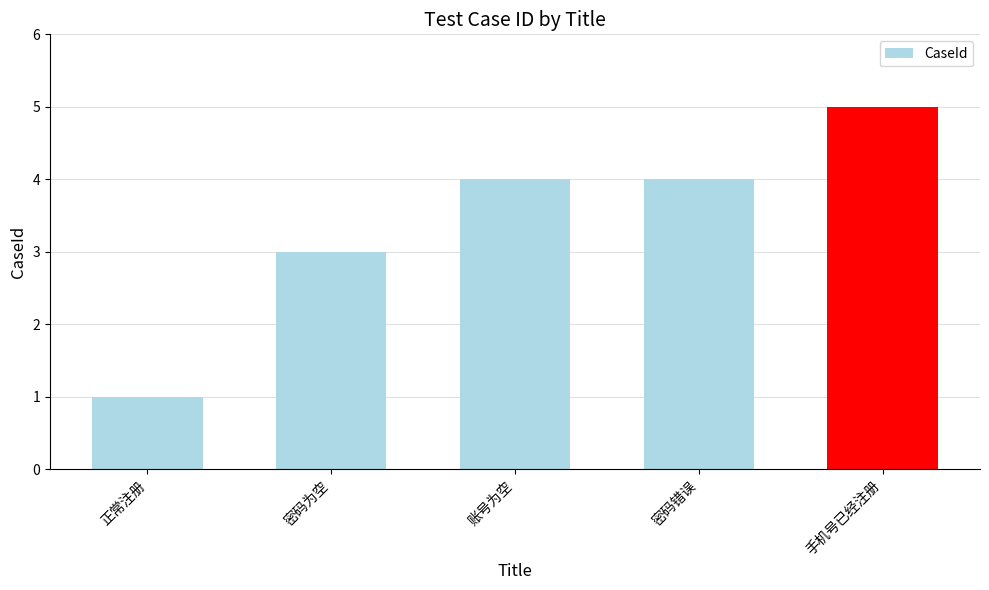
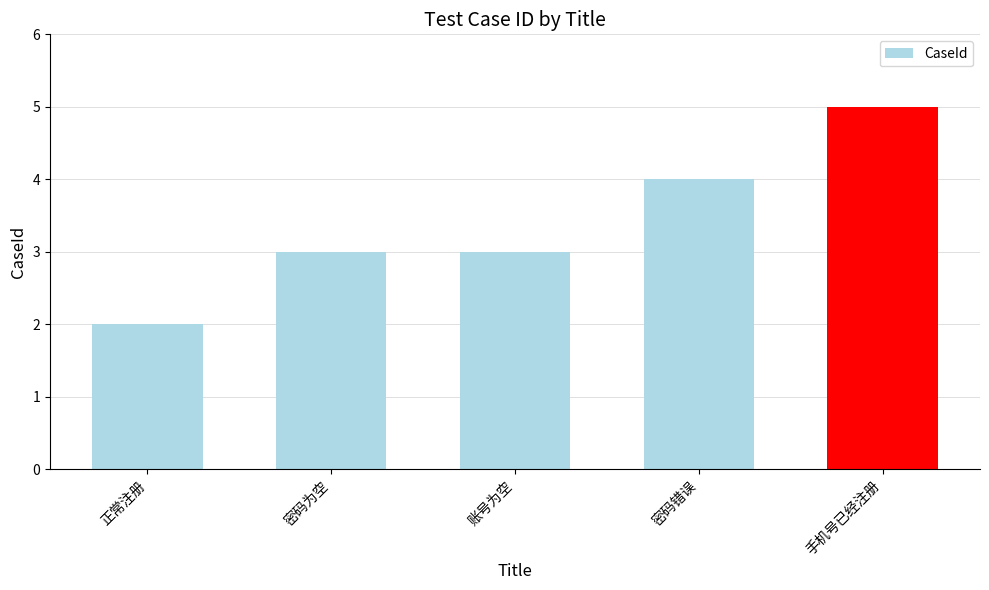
  {
-   "正常注册": 1,
+   "正常注册": 2,
    "密码为空": 3,
-   "账号为空": 4,
+   "账号为空": 3,
    "密码错误": 4,
    "手机号已经注册": 5
  }
